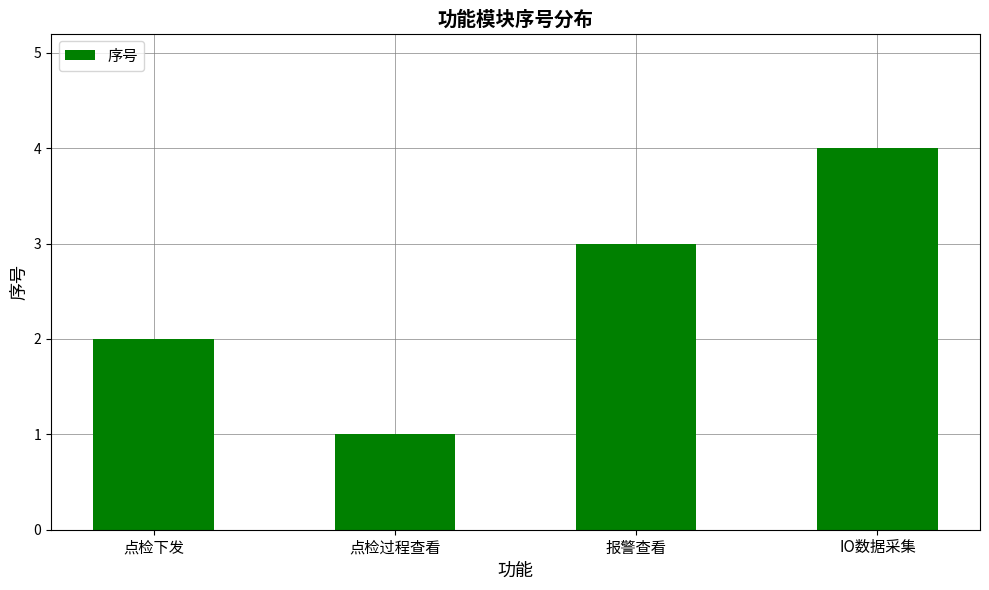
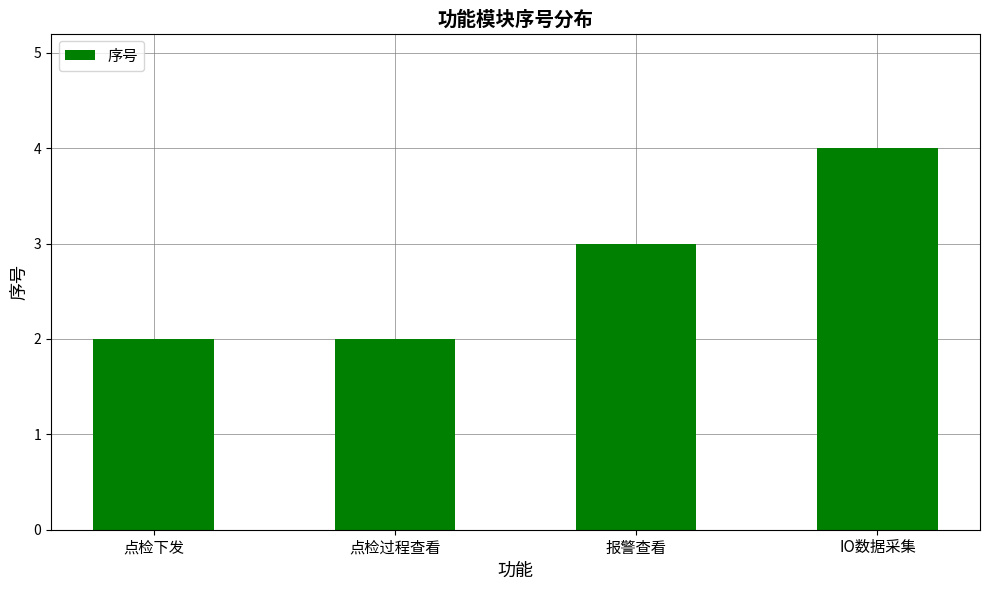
  {
    "点检下发": 2,
-   "点检过程查看": 1,
+   "点检过程查看": 2,
    "报警查看": 3,
    "IO数据采集": 4
  }
